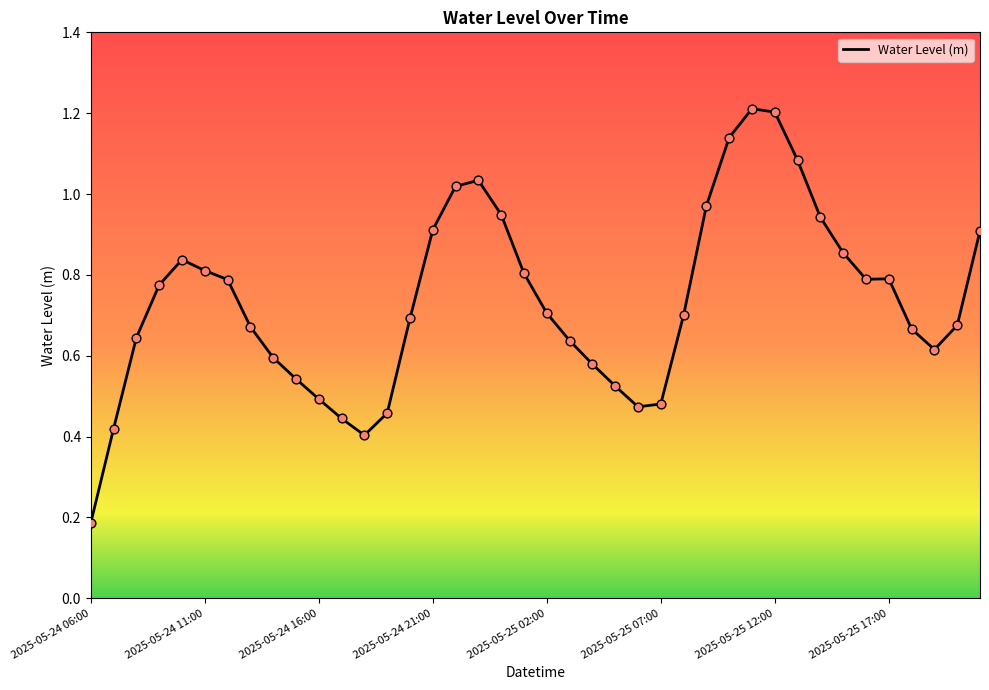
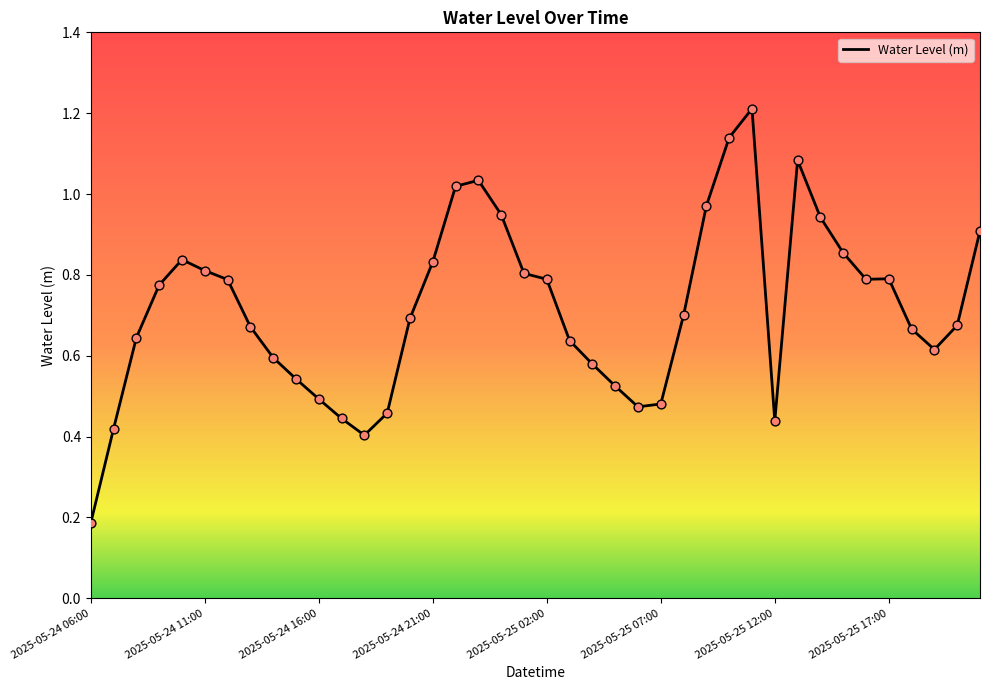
  {
    "2025-05-24 06:00": 0.19,
    "2025-05-24 11:00": 0.81,
    "2025-05-24 16:00": 0.49,
-   "2025-05-24 21:00": 0.91,
-   "2025-05-25 02:00": 0.71,
+   "2025-05-24 21:00": 0.83,
+   "2025-05-25 02:00": 0.79,
    "2025-05-25 07:00": 0.48,
-   "2025-05-25 12:00": 1.20,
+   "2025-05-25 12:00": 0.44,
    "2025-05-25 17:00": 0.79
  }
